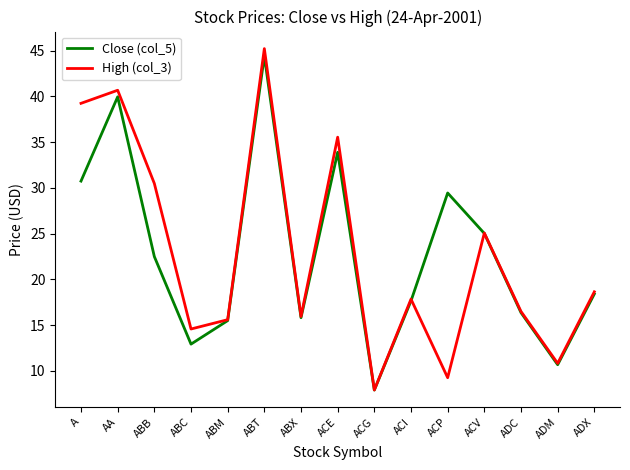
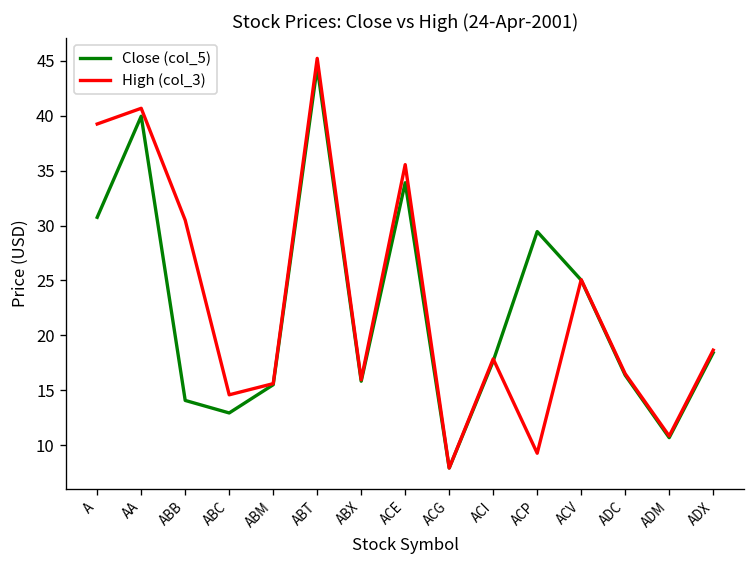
  {
    "Close (col_5)": {
      "A": 31,
      "AA": 40,
-     "ABB": 23,
+     "ABB": 14,
      "ABC": 13,
      "ABT": 44,
      "ACE": 34,
      "ACP": 29
    },
    "High (col_3)": {
      "A": 39,
      "AA": 41,
      "ABB": 30,
      "ABC": 15,
      "ABT": 45,
      "ACE": 36,
      "ACP": 9
    }
  }
